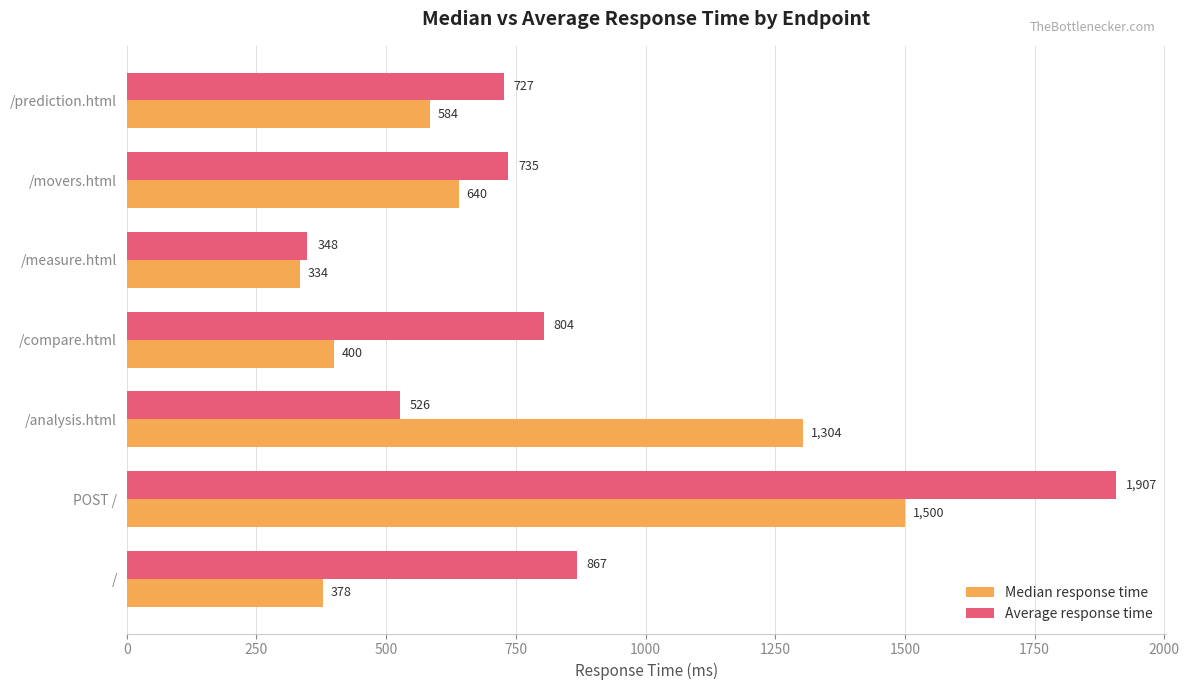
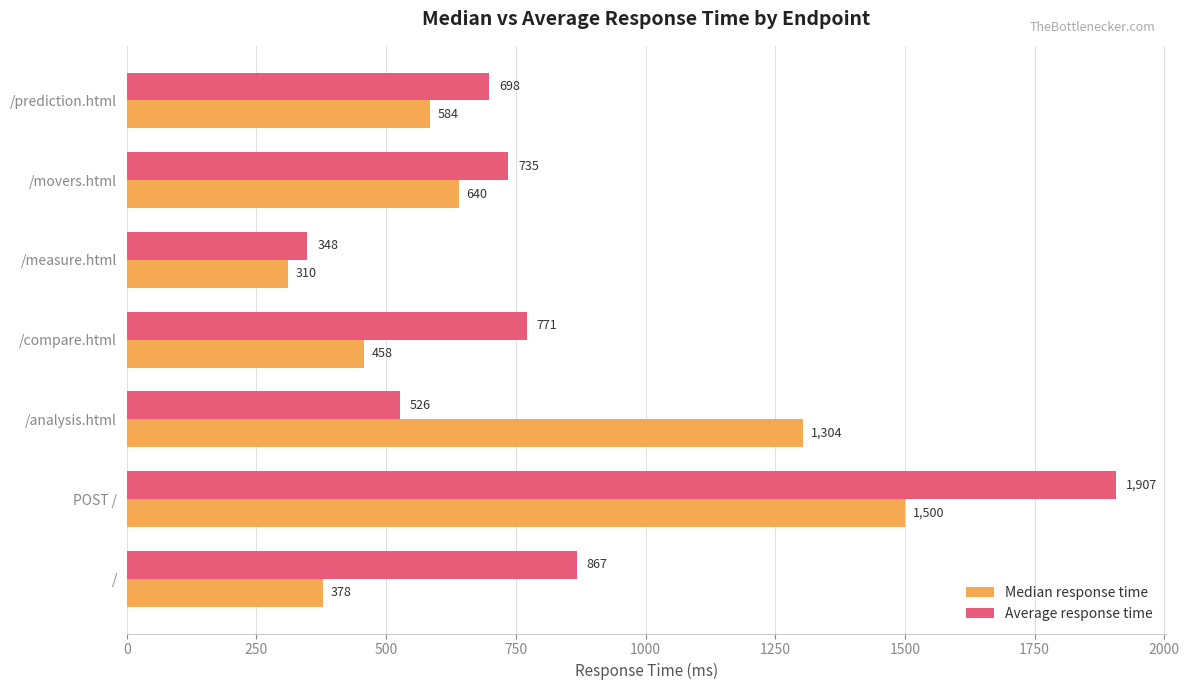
  {
    "Median response time": {
      "/prediction.html": "584",
      "/movers.html": "640",
-     "/measure.html": "334",
-     "/compare.html": "400",
+     "/measure.html": "310",
+     "/compare.html": "458",
      "/analysis.html": "1,304",
      "POST /": "1,500",
      "/": "378"
    },
    "Average response time": {
-     "/prediction.html": "727",
+     "/prediction.html": "698",
      "/movers.html": "735",
      "/measure.html": "348",
-     "/compare.html": "804",
+     "/compare.html": "771",
      "/analysis.html": "526",
      "POST /": "1,907",
      "/": "867"
    }
  }
